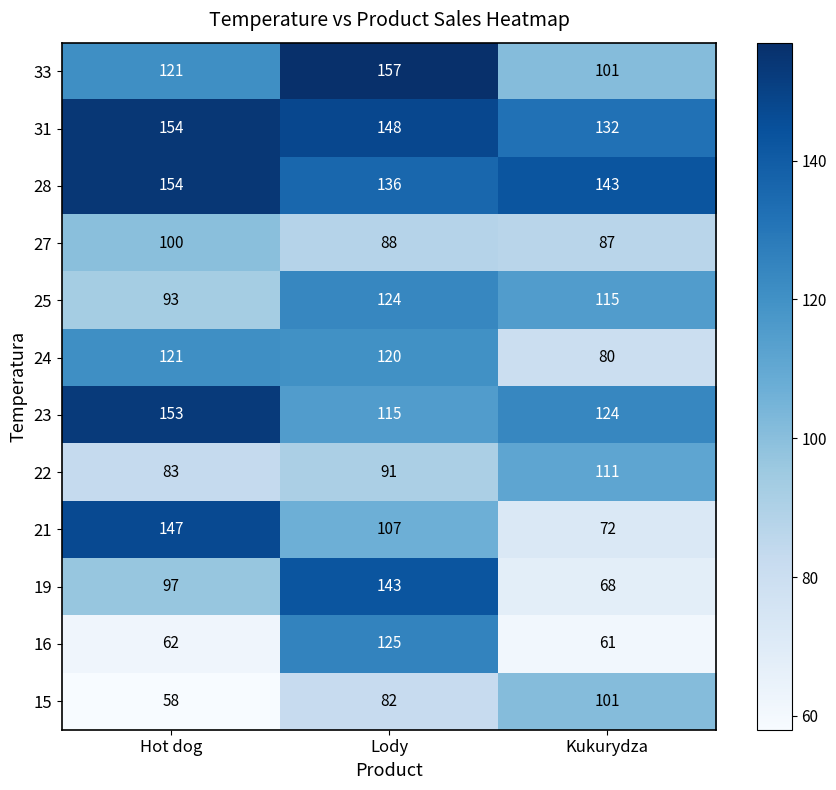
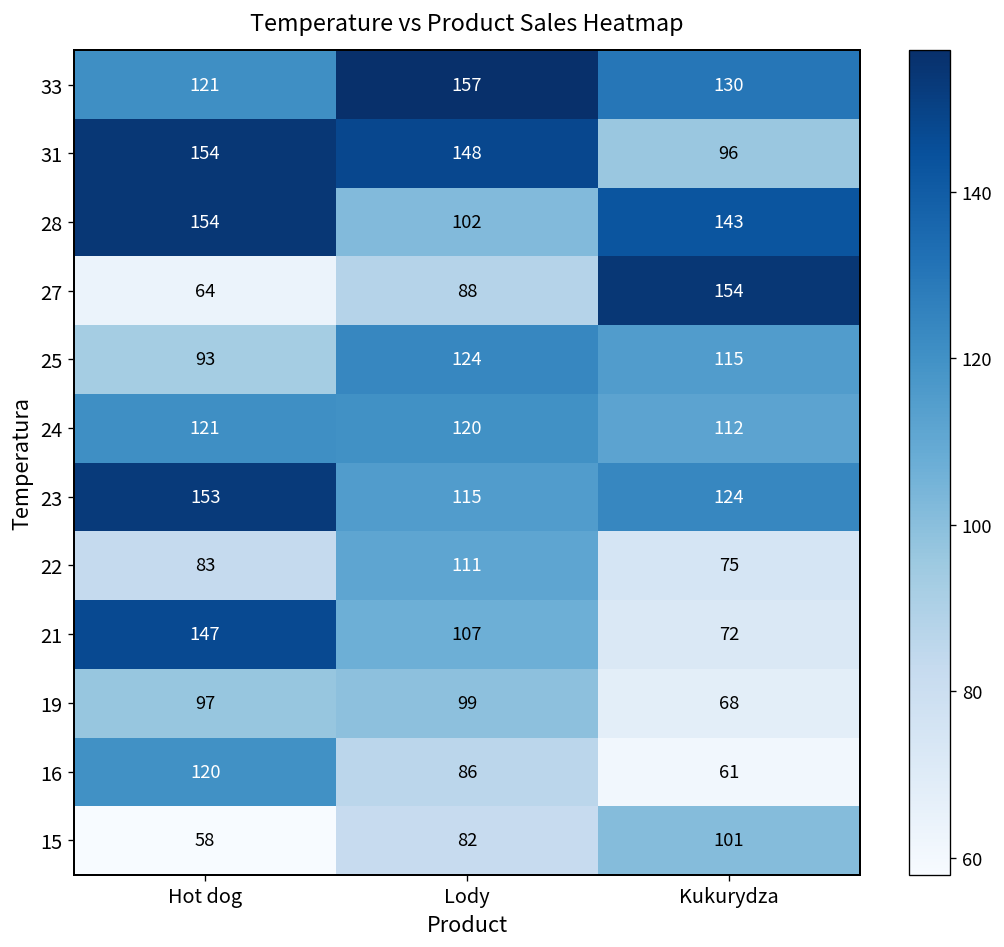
  {
    "33": {
      "Hot dog": 121,
      "Lody": 157,
-     "Kukurydza": 101
+     "Kukurydza": 130
    },
    "31": {
      "Hot dog": 154,
      "Lody": 148,
-     "Kukurydza": 132
+     "Kukurydza": 96
    },
    "28": {
      "Hot dog": 154,
-     "Lody": 136,
+     "Lody": 102,
      "Kukurydza": 143
    },
    "27": {
-     "Hot dog": 100,
+     "Hot dog": 64,
      "Lody": 88,
-     "Kukurydza": 87
+     "Kukurydza": 154
    },
    "25": {
      "Hot dog": 93,
      "Lody": 124,
      "Kukurydza": 115
    },
    "24": {
      "Hot dog": 121,
      "Lody": 120,
-     "Kukurydza": 80
+     "Kukurydza": 112
    },
    "23": {
      "Hot dog": 153,
      "Lody": 115,
      "Kukurydza": 124
    },
    "22": {
      "Hot dog": 83,
-     "Lody": 91,
-     "Kukurydza": 111
+     "Lody": 111,
+     "Kukurydza": 75
    },
    "21": {
      "Hot dog": 147,
      "Lody": 107,
      "Kukurydza": 72
    },
    "19": {
      "Hot dog": 97,
-     "Lody": 143,
+     "Lody": 99,
      "Kukurydza": 68
    },
    "16": {
-     "Hot dog": 62,
-     "Lody": 125,
+     "Hot dog": 120,
+     "Lody": 86,
      "Kukurydza": 61
    },
    "15": {
      "Hot dog": 58,
      "Lody": 82,
      "Kukurydza": 101
    }
  }
